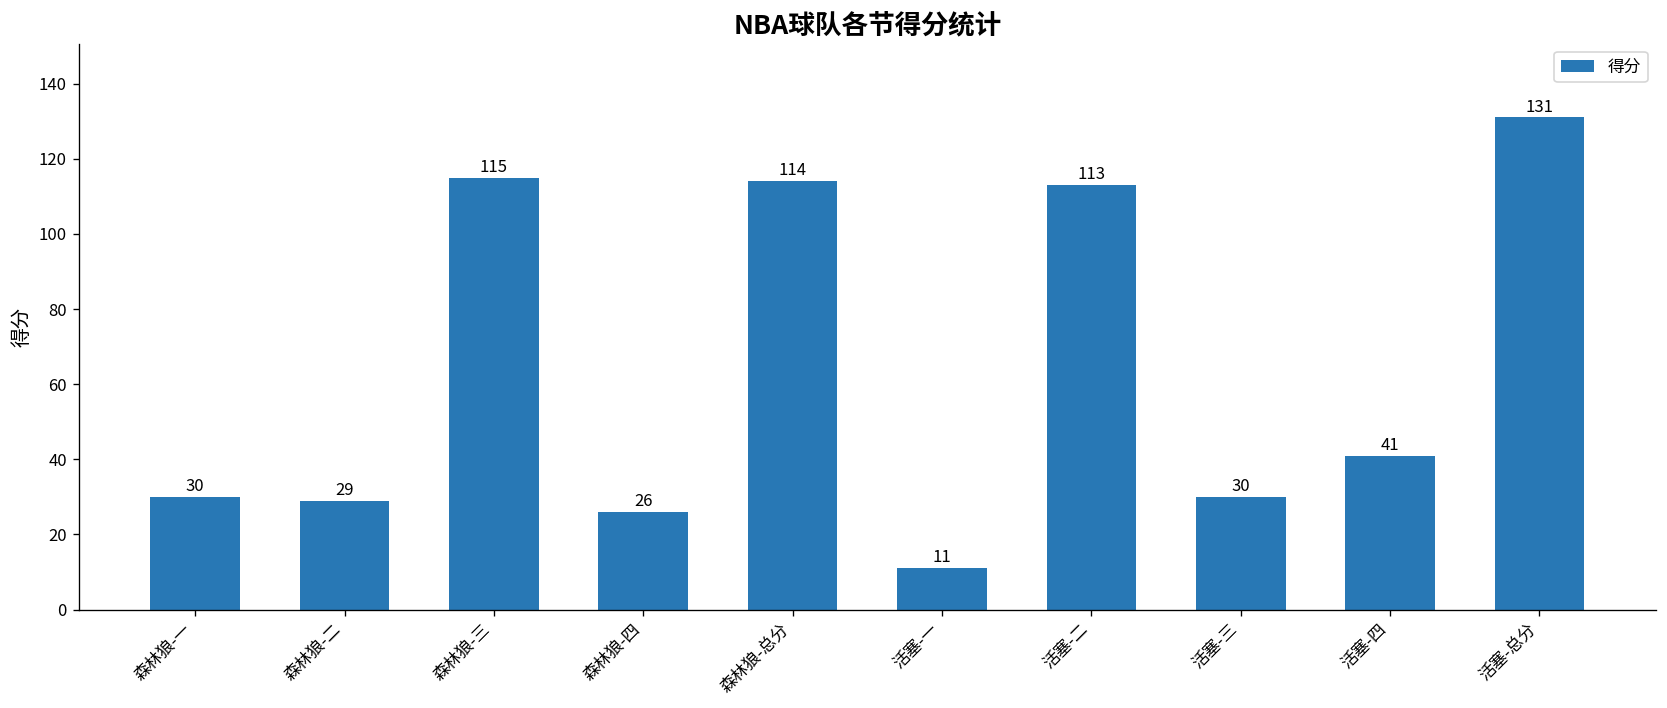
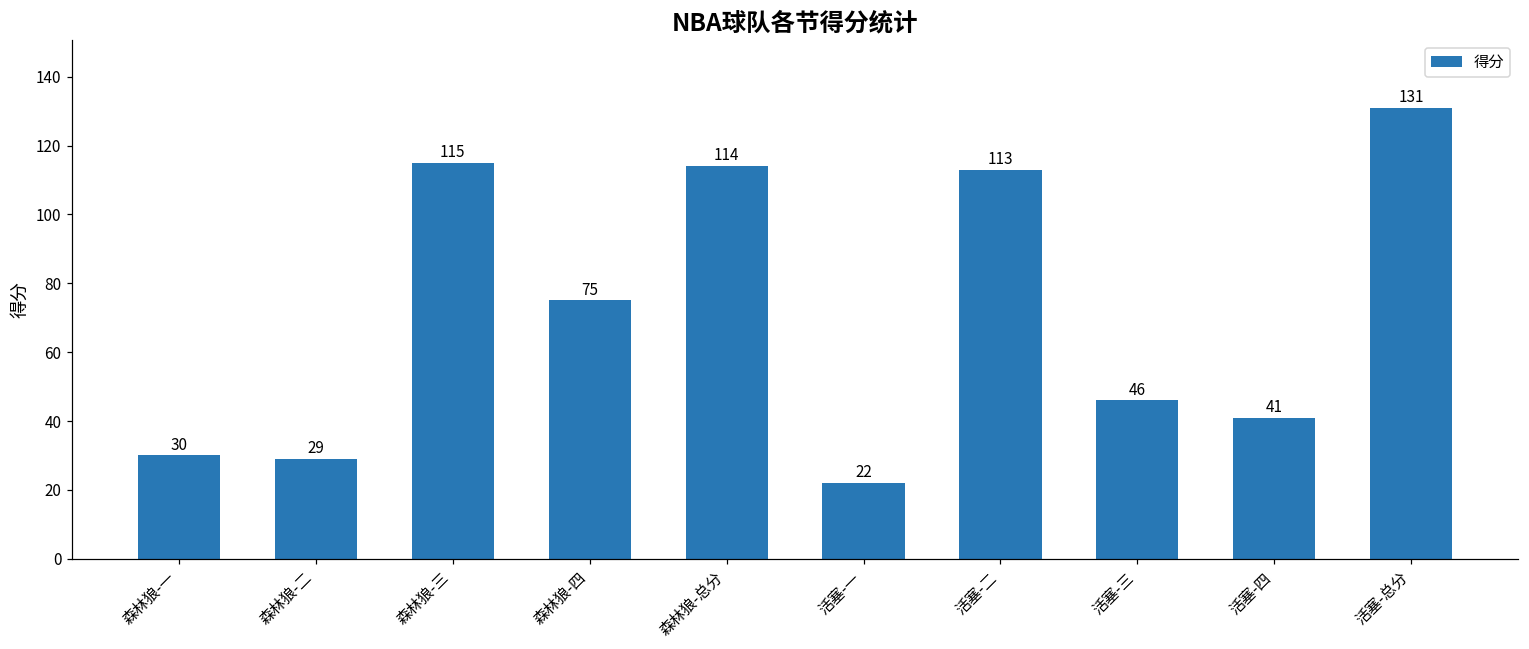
  {
    "森林狼-一": 30,
    "森林狼-二": 29,
    "森林狼-三": 115,
-   "森林狼-四": 26,
+   "森林狼-四": 75,
    "森林狼-总分": 114,
-   "活塞-一": 11,
+   "活塞-一": 22,
    "活塞-二": 113,
-   "活塞-三": 30,
+   "活塞-三": 46,
    "活塞-四": 41,
    "活塞-总分": 131
  }
